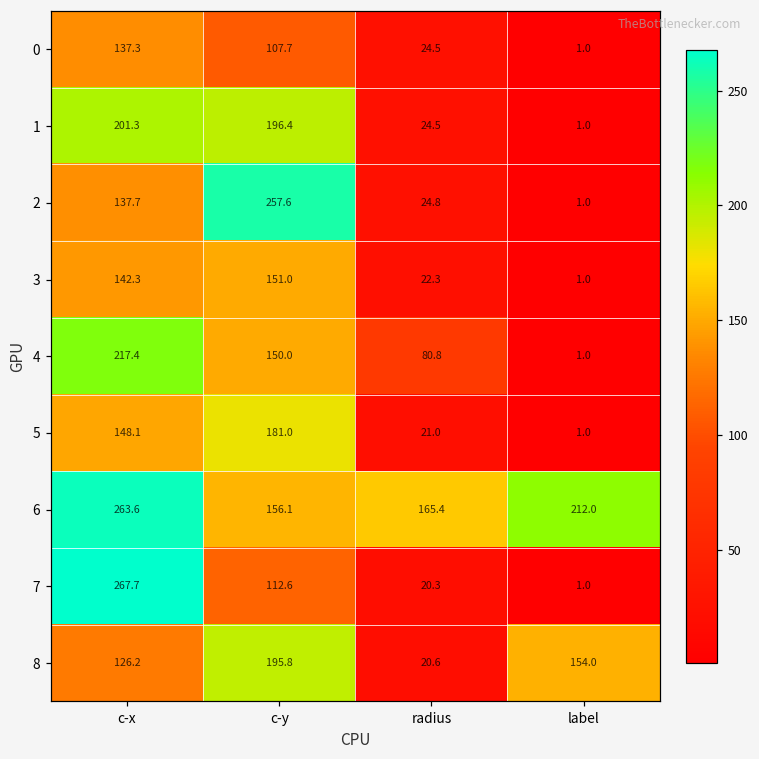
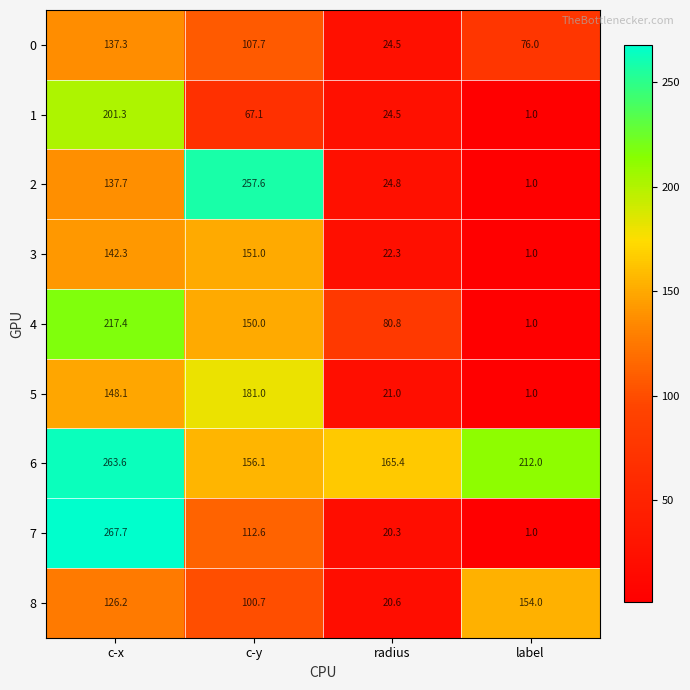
  {
    "0": {
      "c-x": 137.3,
      "c-y": 107.7,
      "radius": 24.5,
-     "label": 1.0
+     "label": 76.0
    },
    "1": {
      "c-x": 201.3,
-     "c-y": 196.4,
+     "c-y": 67.1,
      "radius": 24.5,
      "label": 1.0
    },
    "2": {
      "c-x": 137.7,
      "c-y": 257.6,
      "radius": 24.8,
      "label": 1.0
    },
    "3": {
      "c-x": 142.3,
      "c-y": 151.0,
      "radius": 22.3,
      "label": 1.0
    },
    "4": {
      "c-x": 217.4,
      "c-y": 150.0,
      "radius": 80.8,
      "label": 1.0
    },
    "5": {
      "c-x": 148.1,
      "c-y": 181.0,
      "radius": 21.0,
      "label": 1.0
    },
    "6": {
      "c-x": 263.6,
      "c-y": 156.1,
      "radius": 165.4,
      "label": 212.0
    },
    "7": {
      "c-x": 267.7,
      "c-y": 112.6,
      "radius": 20.3,
      "label": 1.0
    },
    "8": {
      "c-x": 126.2,
-     "c-y": 195.8,
+     "c-y": 100.7,
      "radius": 20.6,
      "label": 154.0
    }
  }
